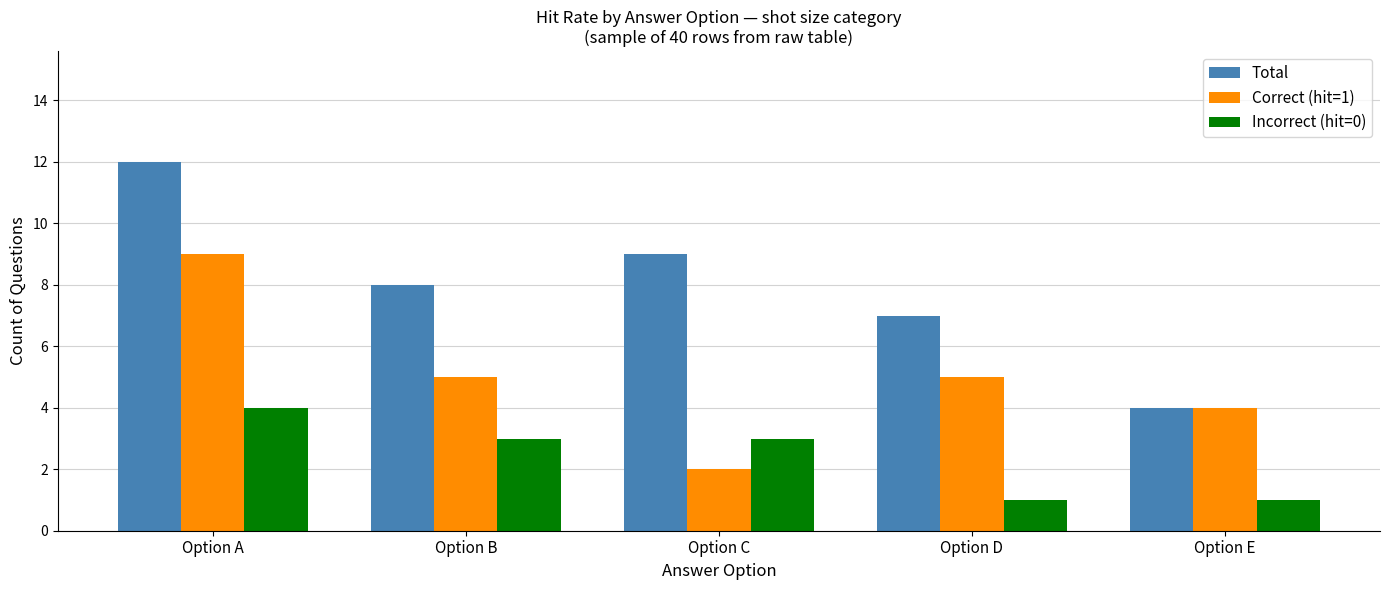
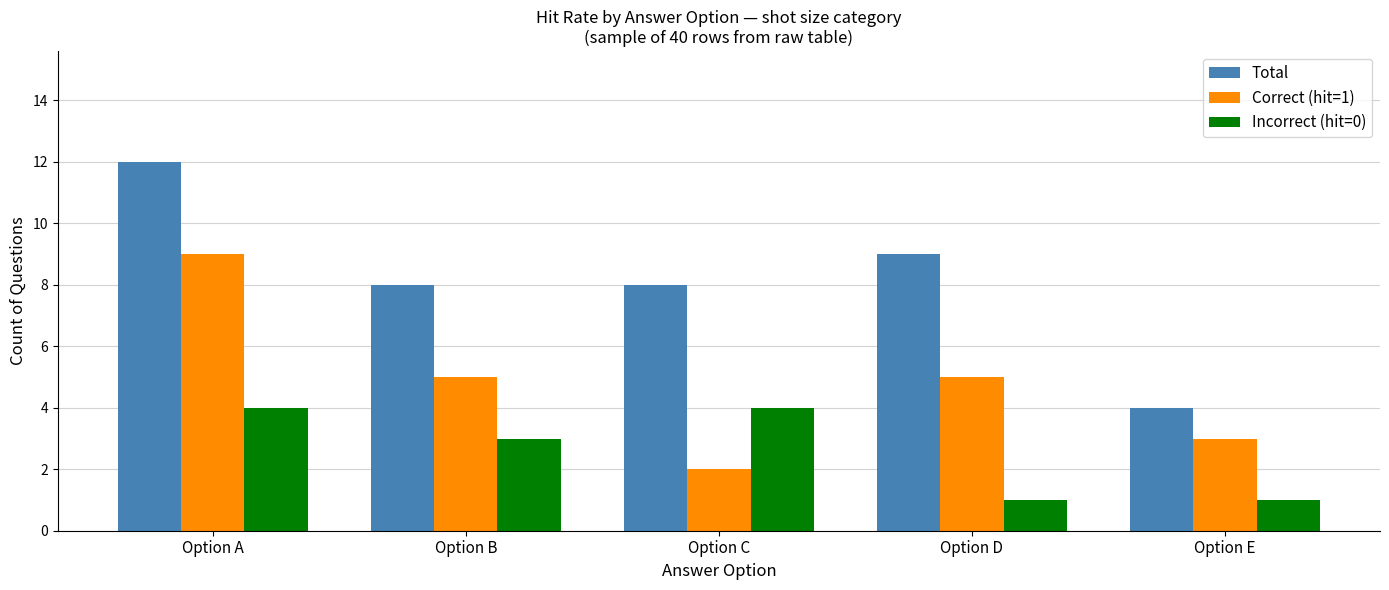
  {
    "Total": {
      "Option A": 12,
      "Option B": 8,
-     "Option C": 9,
-     "Option D": 7,
+     "Option C": 8,
+     "Option D": 9,
      "Option E": 4
    },
    "Correct (hit=1)": {
      "Option A": 9,
      "Option B": 5,
      "Option C": 2,
      "Option D": 5,
-     "Option E": 4
+     "Option E": 3
    },
    "Incorrect (hit=0)": {
      "Option A": 4,
      "Option B": 3,
-     "Option C": 3,
+     "Option C": 4,
      "Option D": 1,
      "Option E": 1
    }
  }
